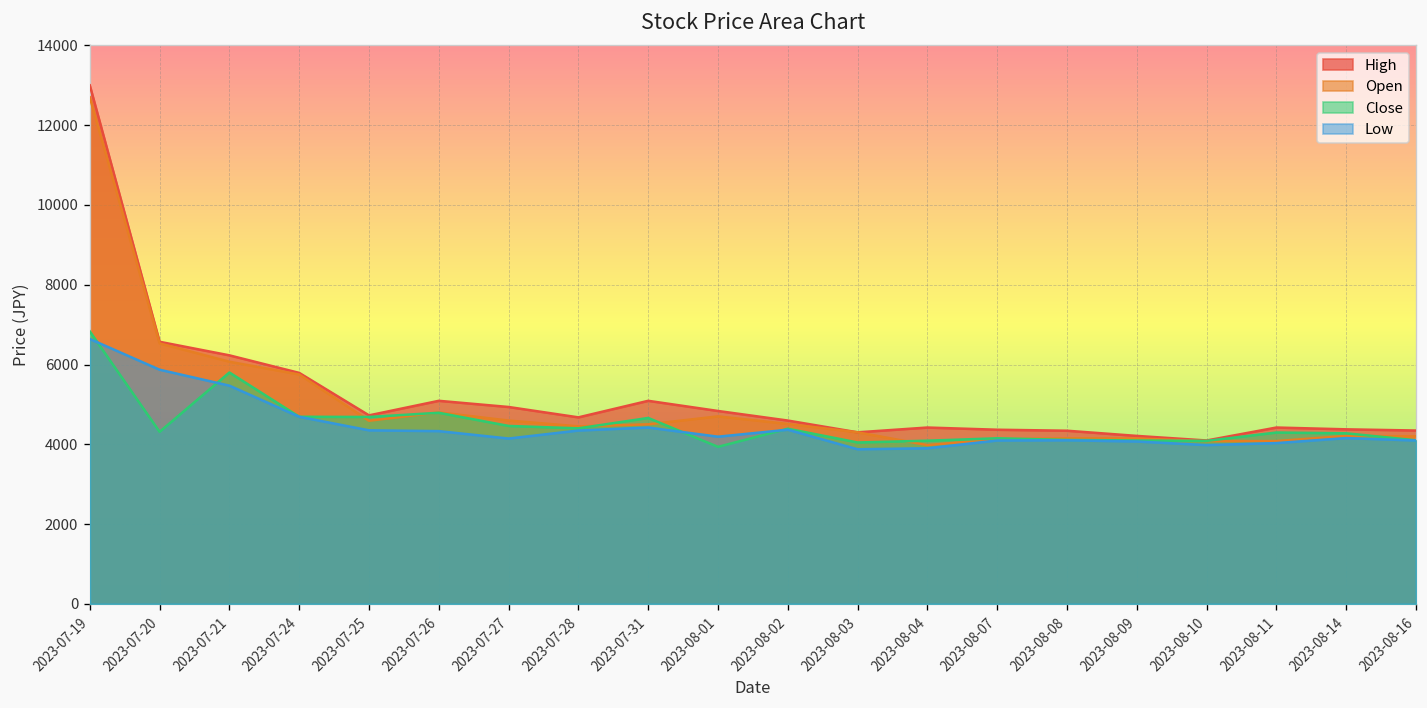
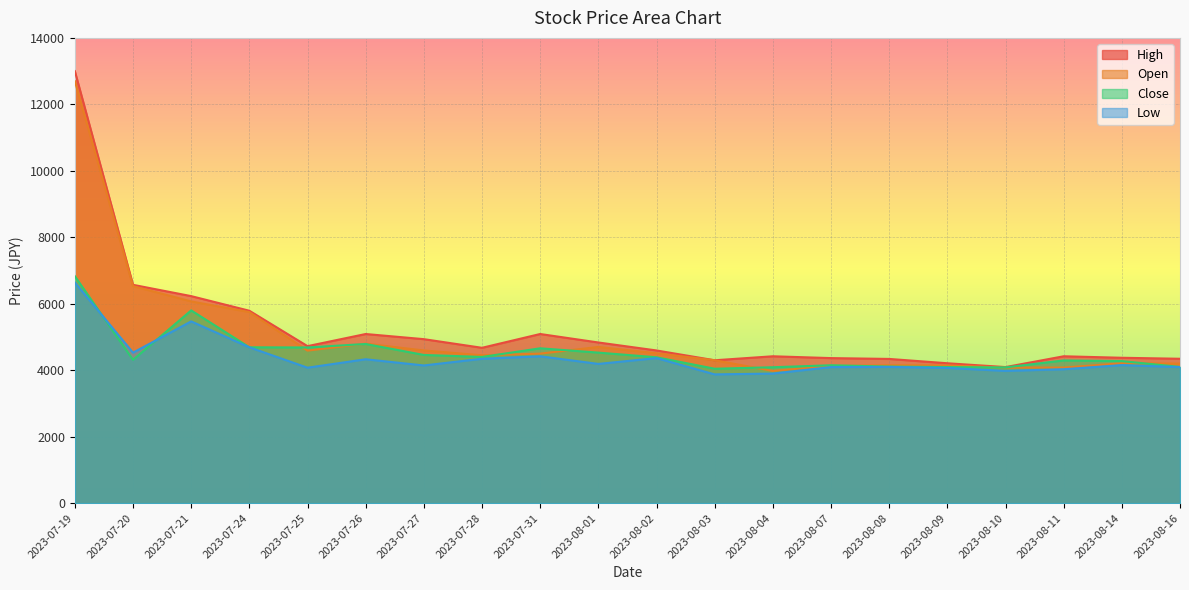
  {
    "Close": {
      "2023-07-19": 6800,
      "2023-07-20": 4300,
      "2023-07-21": 5800,
      "2023-07-27": 4500,
      "2023-07-31": 4700,
-     "2023-08-01": 3900,
+     "2023-08-01": 4500,
      "2023-08-03": 4000,
      "2023-08-04": 4100,
      "2023-08-11": 4300
    },
    "Low": {
      "2023-07-19": 6600,
-     "2023-07-20": 5900,
+     "2023-07-20": 4500,
      "2023-07-21": 5500,
-     "2023-07-25": 4400,
+     "2023-07-25": 4100,
      "2023-07-26": 4300,
      "2023-07-27": 4100,
      "2023-07-31": 4400,
      "2023-08-01": 4200,
      "2023-08-03": 3900,
      "2023-08-04": 3900,
      "2023-08-10": 4000
    }
  }
